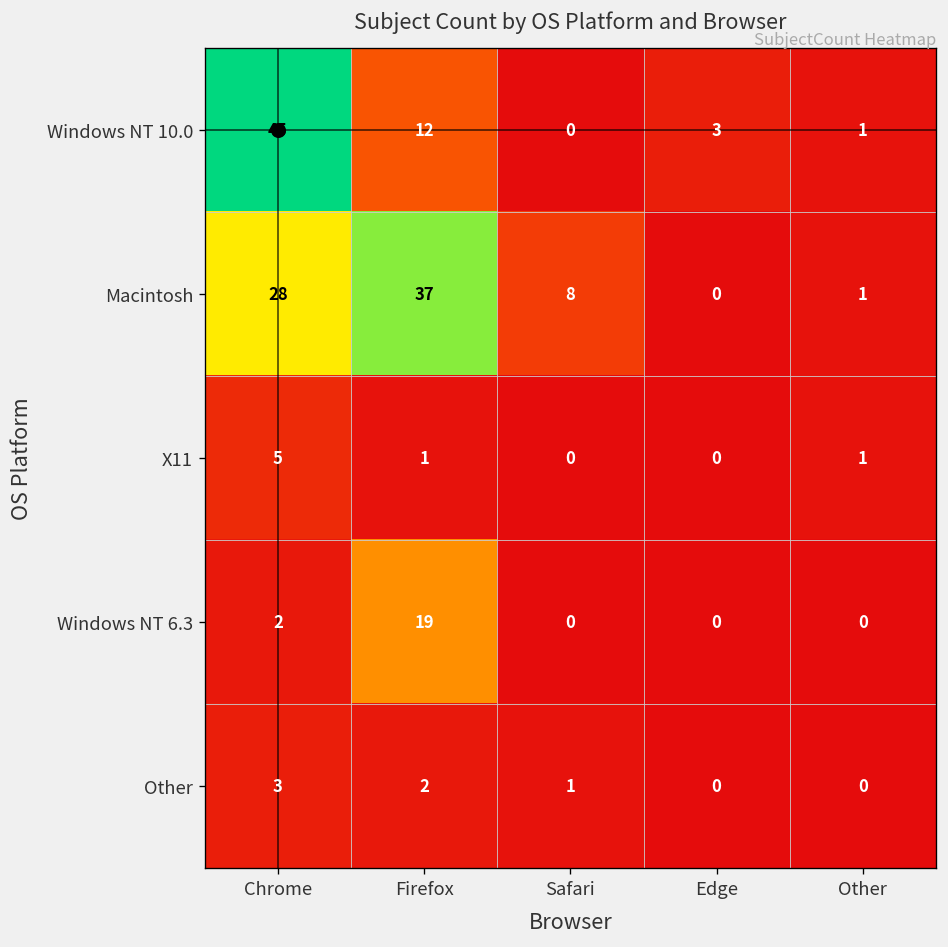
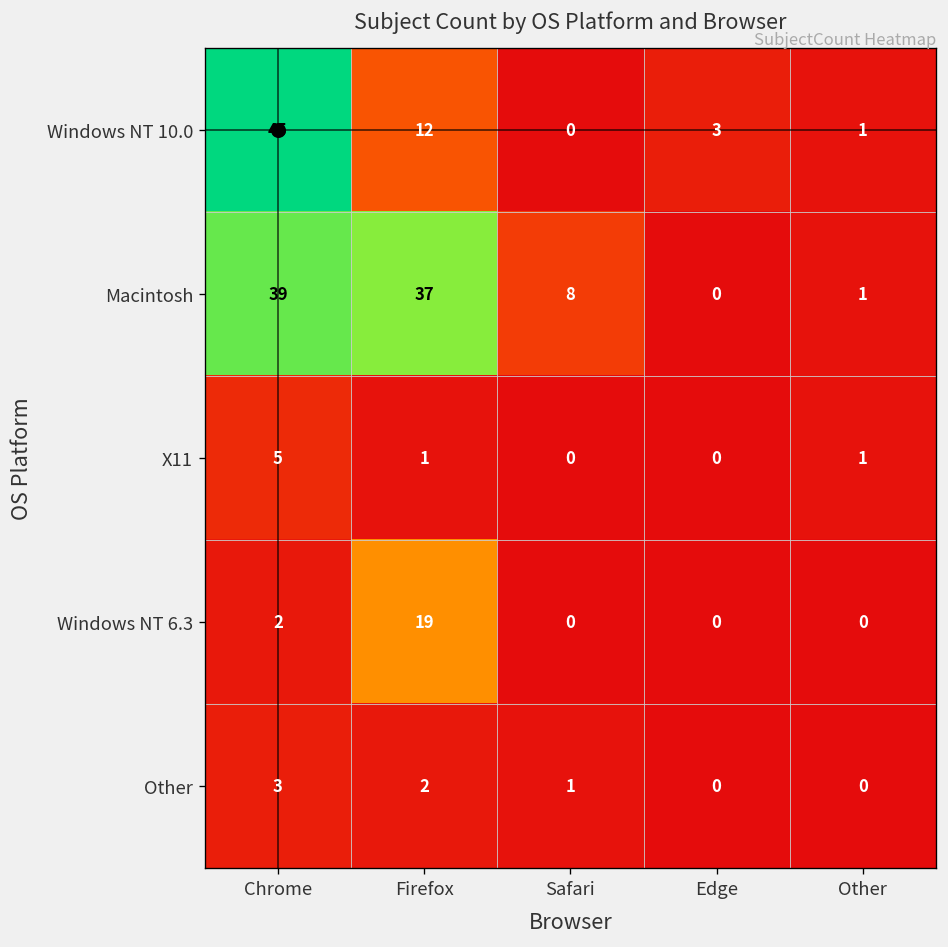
  {
    "Windows NT 10.0": {
      "Firefox": 12,
      "Safari": 0,
      "Edge": 3,
      "Other": 1
    },
    "Macintosh": {
-     "Chrome": 28,
+     "Chrome": 39,
      "Firefox": 37,
      "Safari": 8,
      "Edge": 0,
      "Other": 1
    },
    "X11": {
      "Chrome": 5,
      "Firefox": 1,
      "Safari": 0,
      "Edge": 0,
      "Other": 1
    },
    "Windows NT 6.3": {
      "Chrome": 2,
      "Firefox": 19,
      "Safari": 0,
      "Edge": 0,
      "Other": 0
    },
    "Other": {
      "Chrome": 3,
      "Firefox": 2,
      "Safari": 1,
      "Edge": 0,
      "Other": 0
    }
  }
